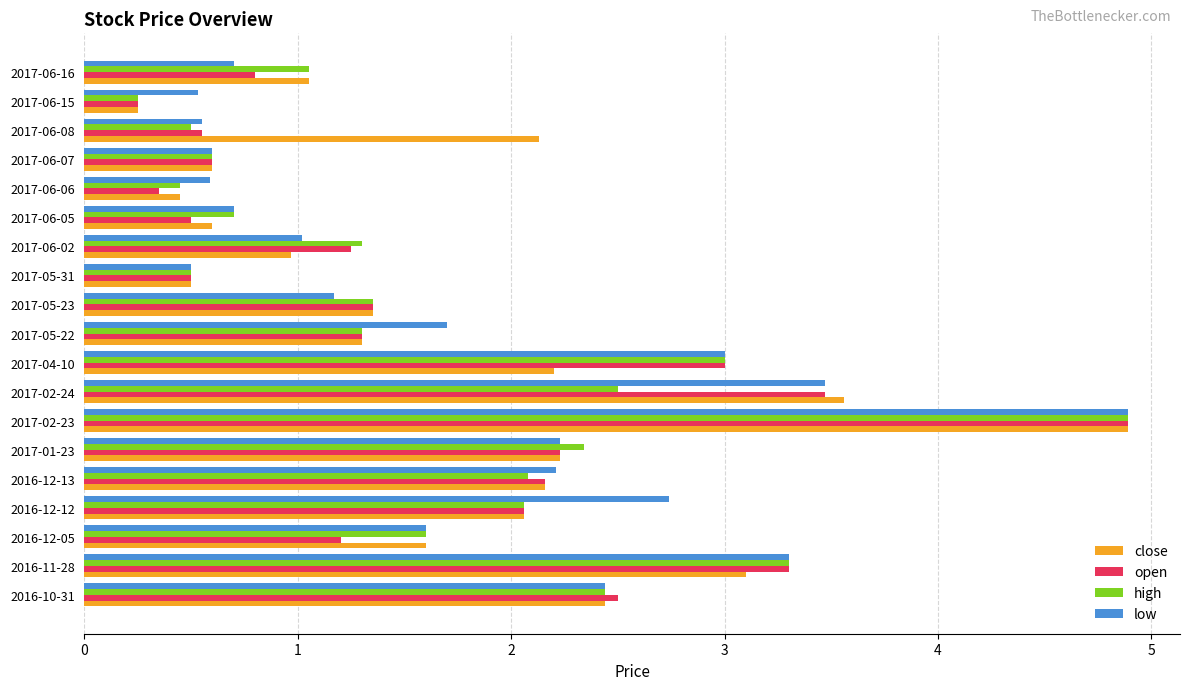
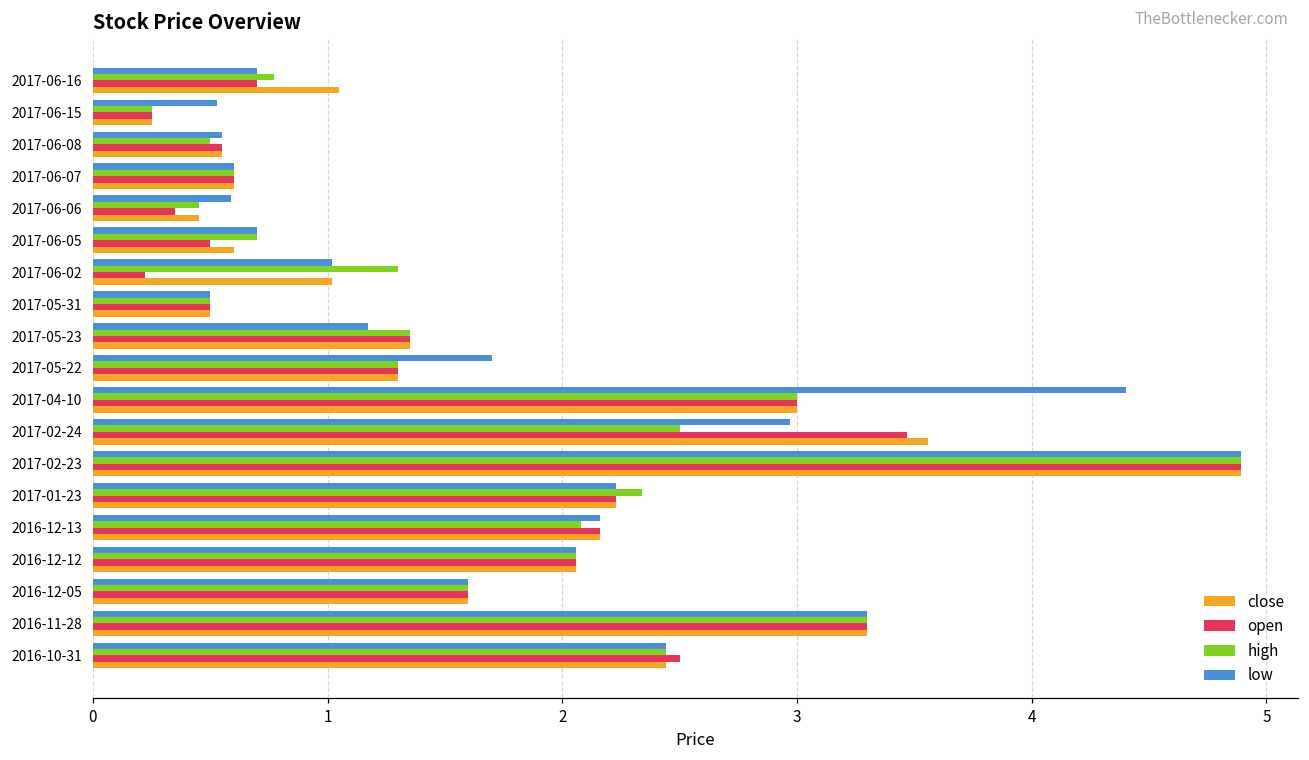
  {
    "close": {
      "2017-06-16": 1.05,
      "2017-06-15": 0.25,
-     "2017-06-08": 2.13,
+     "2017-06-08": 0.55,
      "2017-06-07": 0.60,
      "2017-06-06": 0.45,
      "2017-06-05": 0.60,
-     "2017-06-02": 0.97,
+     "2017-06-02": 1.02,
      "2017-05-31": 0.50,
      "2017-05-23": 1.35,
      "2017-05-22": 1.30,
-     "2017-04-10": 2.2,
+     "2017-04-10": 3.0,
      "2017-02-24": 3.56,
      "2017-02-23": 4.89,
      "2017-01-23": 2.23,
      "2016-12-13": 2.16,
      "2016-12-12": 2.06,
      "2016-12-05": 1.60,
-     "2016-11-28": 3.1,
+     "2016-11-28": 3.3,
      "2016-10-31": 2.44
    },
    "open": {
-     "2017-06-16": 0.8,
+     "2017-06-16": 0.7,
      "2017-06-15": 0.25,
      "2017-06-08": 0.55,
      "2017-06-07": 0.60,
      "2017-06-06": 0.35,
      "2017-06-05": 0.50,
-     "2017-06-02": 1.25,
+     "2017-06-02": 0.22,
      "2017-05-31": 0.50,
      "2017-05-23": 1.35,
      "2017-05-22": 1.30,
      "2017-04-10": 3.00,
      "2017-02-24": 3.47,
      "2017-02-23": 4.89,
      "2017-01-23": 2.23,
      "2016-12-13": 2.16,
      "2016-12-12": 2.06,
-     "2016-12-05": 1.2,
+     "2016-12-05": 1.6,
      "2016-11-28": 3.30,
      "2016-10-31": 2.50
    },
    "high": {
-     "2017-06-16": 1.05,
+     "2017-06-16": 0.77,
      "2017-06-15": 0.25,
      "2017-06-08": 0.50,
      "2017-06-07": 0.60,
      "2017-06-06": 0.45,
      "2017-06-05": 0.70,
      "2017-06-02": 1.30,
      "2017-05-31": 0.50,
      "2017-05-23": 1.35,
      "2017-05-22": 1.30,
      "2017-04-10": 3.00,
      "2017-02-24": 2.50,
      "2017-02-23": 4.89,
      "2017-01-23": 2.34,
      "2016-12-13": 2.08,
      "2016-12-12": 2.06,
      "2016-12-05": 1.60,
      "2016-11-28": 3.30,
      "2016-10-31": 2.44
    },
    "low": {
      "2017-06-16": 0.70,
      "2017-06-15": 0.53,
      "2017-06-08": 0.55,
      "2017-06-07": 0.60,
      "2017-06-06": 0.59,
      "2017-06-05": 0.70,
      "2017-06-02": 1.02,
      "2017-05-31": 0.50,
      "2017-05-23": 1.17,
      "2017-05-22": 1.70,
-     "2017-04-10": 3.0,
-     "2017-02-24": 3.47,
+     "2017-04-10": 4.4,
+     "2017-02-24": 2.97,
      "2017-02-23": 4.89,
      "2017-01-23": 2.23,
-     "2016-12-13": 2.21,
-     "2016-12-12": 2.74,
+     "2016-12-13": 2.16,
+     "2016-12-12": 2.06,
      "2016-12-05": 1.60,
      "2016-11-28": 3.30,
      "2016-10-31": 2.44
    }
  }
